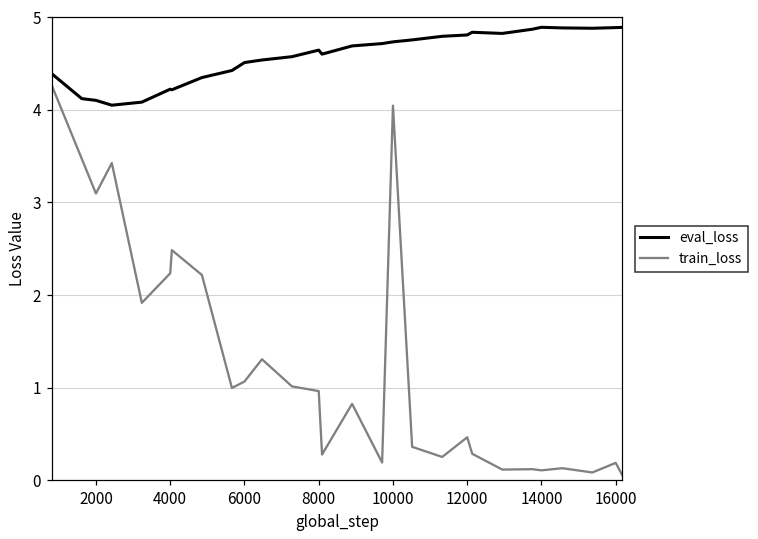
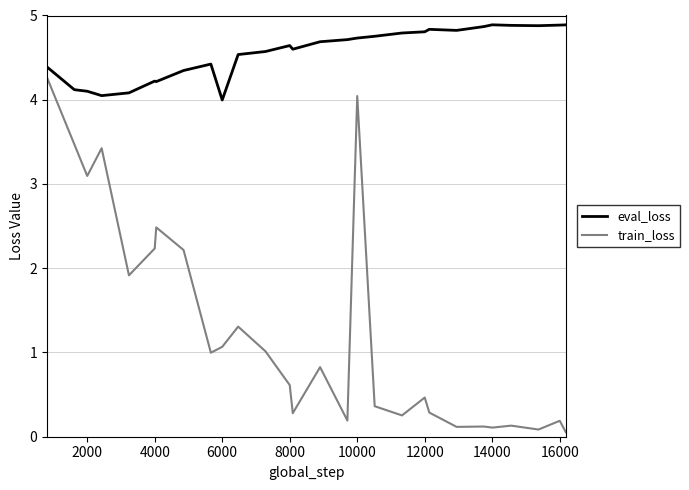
  {
    "eval_loss": {
      "2000": 4.1,
      "4000": 4.2,
-     "6000": 4.5,
+     "6000": 4.0,
      "8000": 4.6,
      "10000": 4.7,
      "12000": 4.8,
      "14000": 4.9,
      "16000": 4.9
    },
    "train_loss": {
      "2000": 3.1,
      "4000": 2.2,
      "6000": 1.1,
-     "8000": 1.0,
+     "8000": 0.6,
      "10000": 4.0,
      "12000": 0.5,
      "14000": 0.1,
      "16000": 0.2
    }
  }
